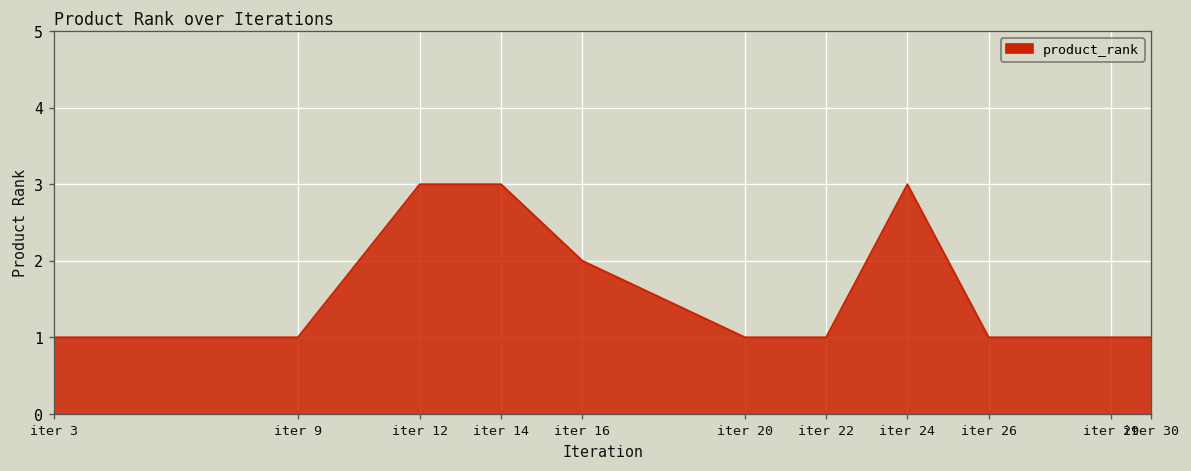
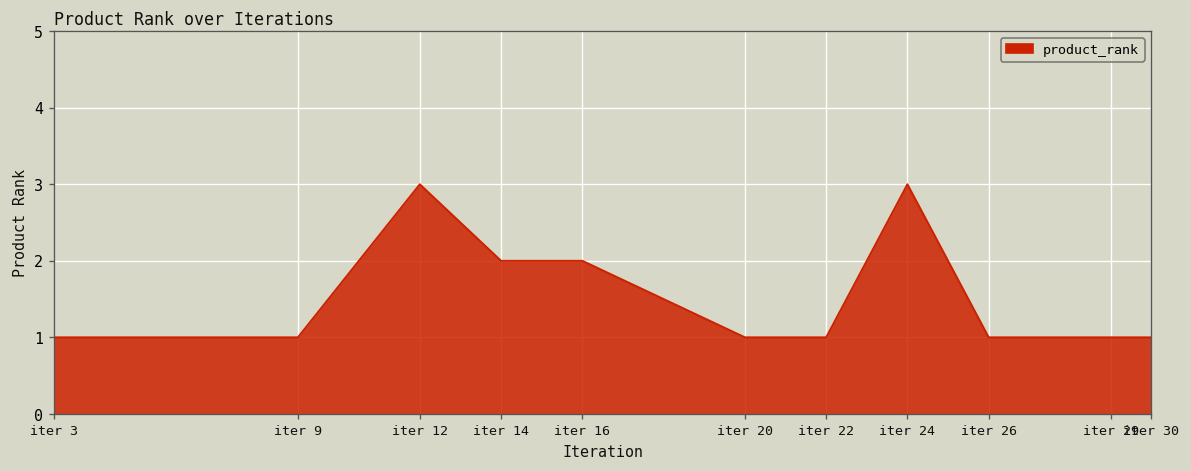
  {
    "iter 3": 1,
    "iter 9": 1,
    "iter 12": 3,
-   "iter 14": 3,
+   "iter 14": 2,
    "iter 16": 2,
    "iter 20": 1,
    "iter 22": 1,
    "iter 24": 3,
    "iter 26": 1
  }
